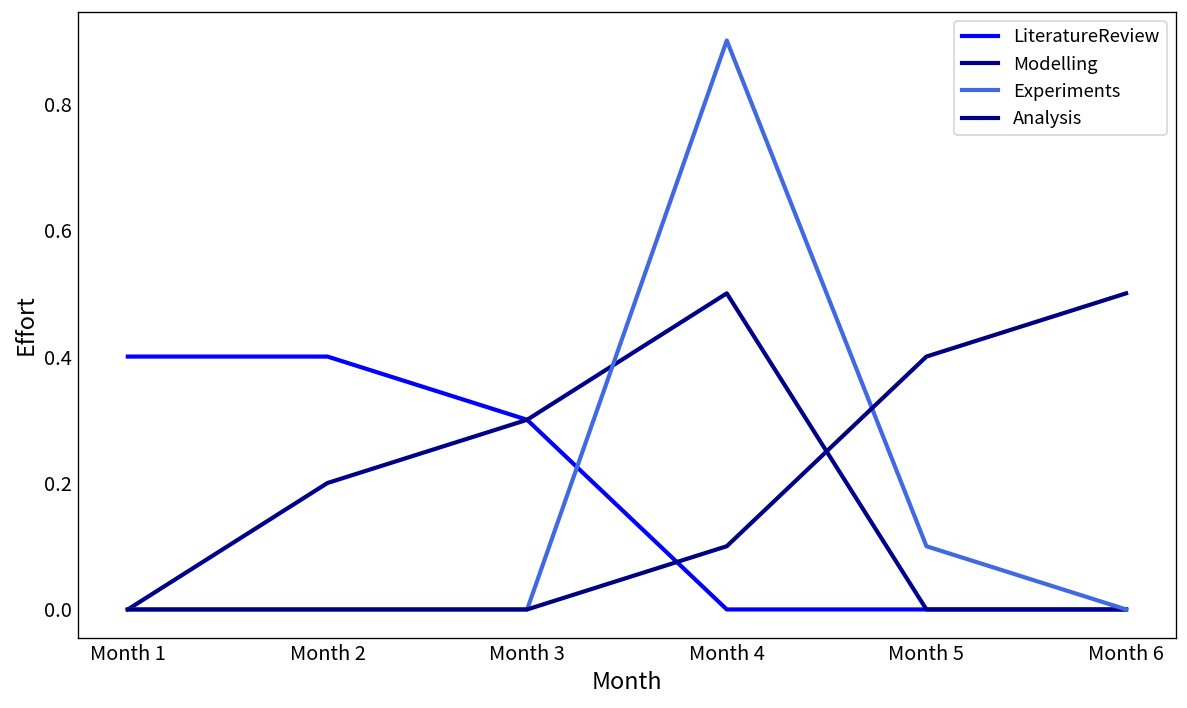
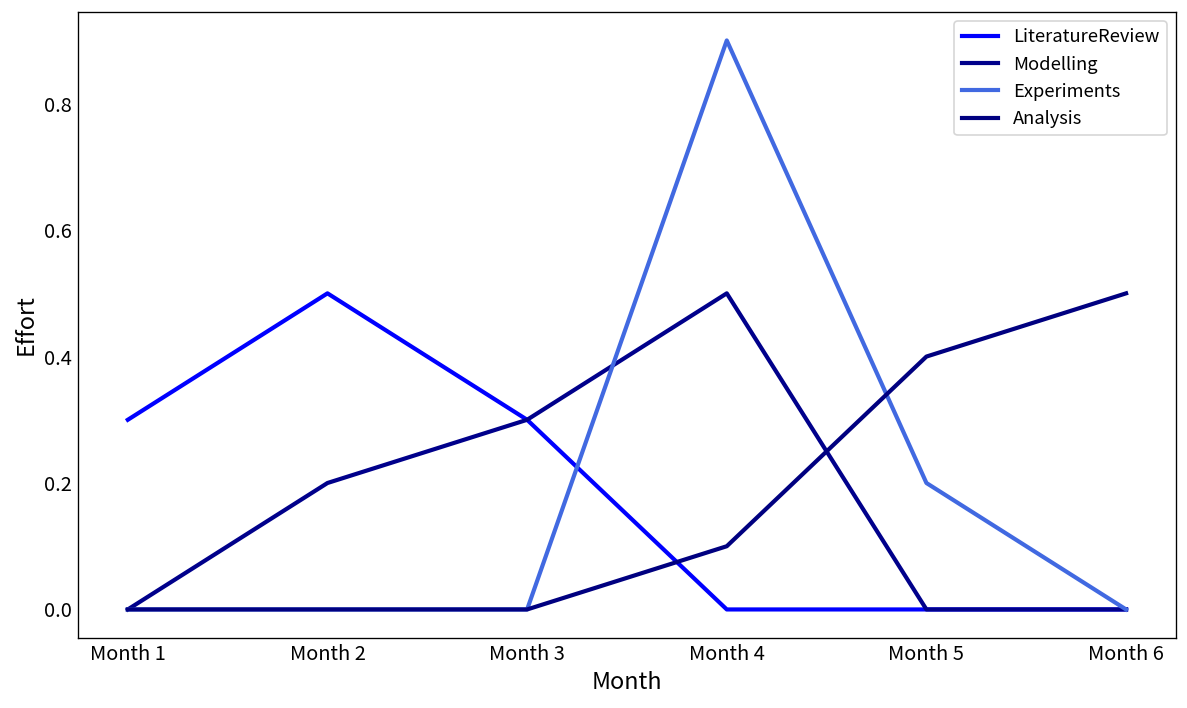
  {
    "LiteratureReview": {
-     "Month 1": 0.4,
-     "Month 2": 0.4,
+     "Month 1": 0.3,
+     "Month 2": 0.5,
      "Month 4": 0.0
    },
    "Experiments": {
      "Month 4": 0.9,
-     "Month 5": 0.1
+     "Month 5": 0.2
    }
  }
